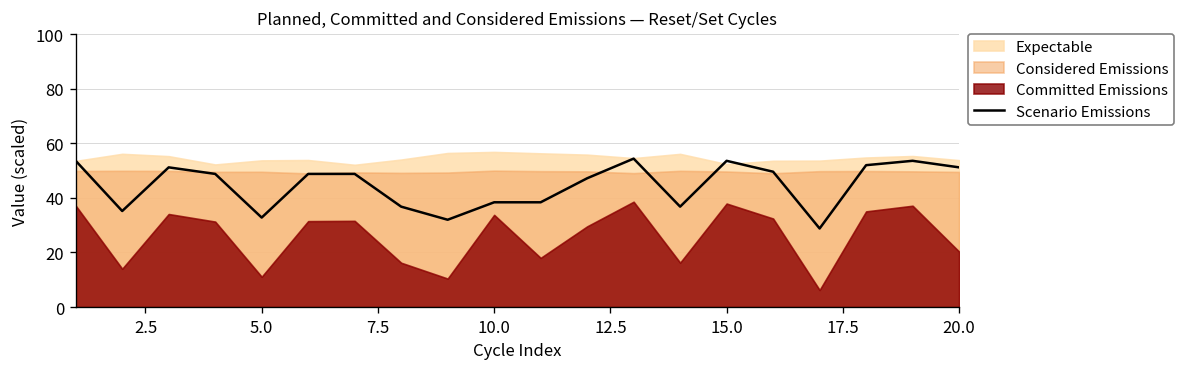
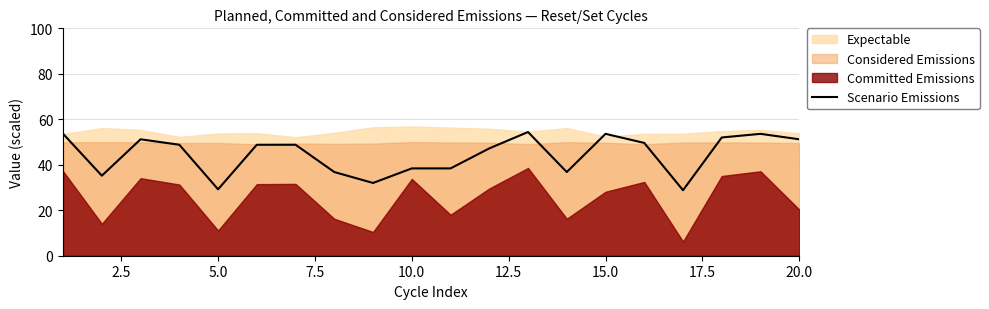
  {
    "Scenario Emissions": {
-     "5.0": 33,
+     "5.0": 29,
      "10.0": 38,
      "15.0": 54,
      "20.0": 51
    },
    "Committed Emissions": {
      "5.0": 11,
      "10.0": 34,
-     "15.0": 38,
+     "15.0": 28,
      "20.0": 20
    }
  }
